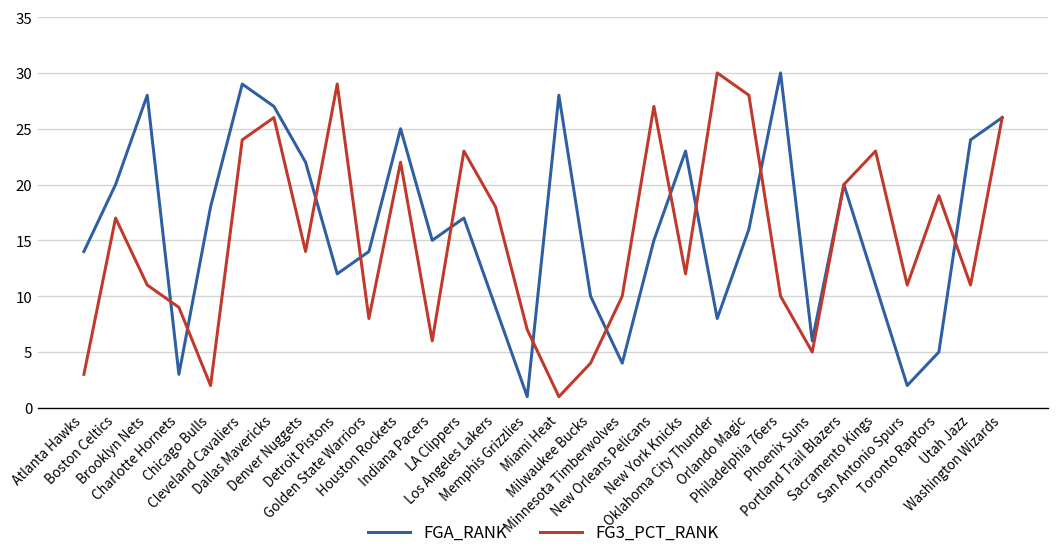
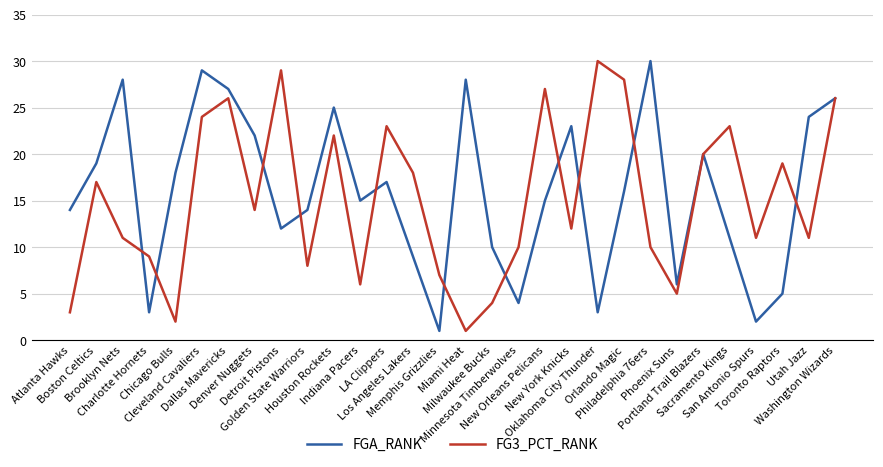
  {
    "FGA_RANK": {
      "Atlanta Hawks": 14,
-     "Boston Celtics": 20,
+     "Boston Celtics": 19,
      "Brooklyn Nets": 28,
      "Charlotte Hornets": 3,
      "Chicago Bulls": 18,
      "Cleveland Cavaliers": 29,
      "Dallas Mavericks": 27,
      "Denver Nuggets": 22,
      "Detroit Pistons": 12,
      "Golden State Warriors": 14,
      "Houston Rockets": 25,
      "Indiana Pacers": 15,
      "LA Clippers": 17,
      "Los Angeles Lakers": 9,
      "Memphis Grizzlies": 1,
      "Miami Heat": 28,
      "Milwaukee Bucks": 10,
      "Minnesota Timberwolves": 4,
      "New Orleans Pelicans": 15,
      "New York Knicks": 23,
-     "Oklahoma City Thunder": 8,
+     "Oklahoma City Thunder": 3,
      "Orlando Magic": 16,
      "Philadelphia 76ers": 30,
      "Phoenix Suns": 6,
      "Sacramento Kings": 11,
      "San Antonio Spurs": 2,
      "Toronto Raptors": 5,
      "Utah Jazz": 24
    },
    "FG3_PCT_RANK": {
      "Atlanta Hawks": 3,
      "Boston Celtics": 17,
      "Brooklyn Nets": 11,
      "Charlotte Hornets": 9,
      "Chicago Bulls": 2,
      "Cleveland Cavaliers": 24,
      "Dallas Mavericks": 26,
      "Denver Nuggets": 14,
      "Detroit Pistons": 29,
      "Golden State Warriors": 8,
      "Houston Rockets": 22,
      "Indiana Pacers": 6,
      "LA Clippers": 23,
      "Los Angeles Lakers": 18,
      "Memphis Grizzlies": 7,
      "Miami Heat": 1,
      "Milwaukee Bucks": 4,
      "Minnesota Timberwolves": 10,
      "New Orleans Pelicans": 27,
      "New York Knicks": 12,
      "Oklahoma City Thunder": 30,
      "Orlando Magic": 28,
      "Philadelphia 76ers": 10,
      "Phoenix Suns": 5,
      "Sacramento Kings": 23,
      "San Antonio Spurs": 11,
      "Toronto Raptors": 19,
      "Utah Jazz": 11
    }
  }
